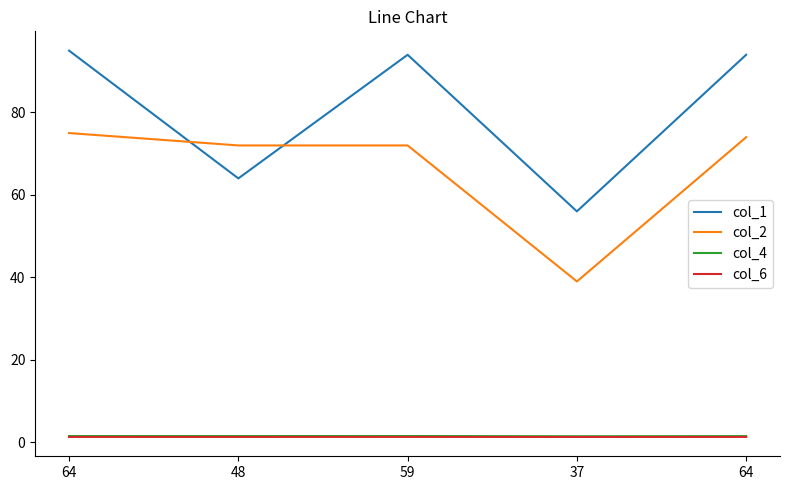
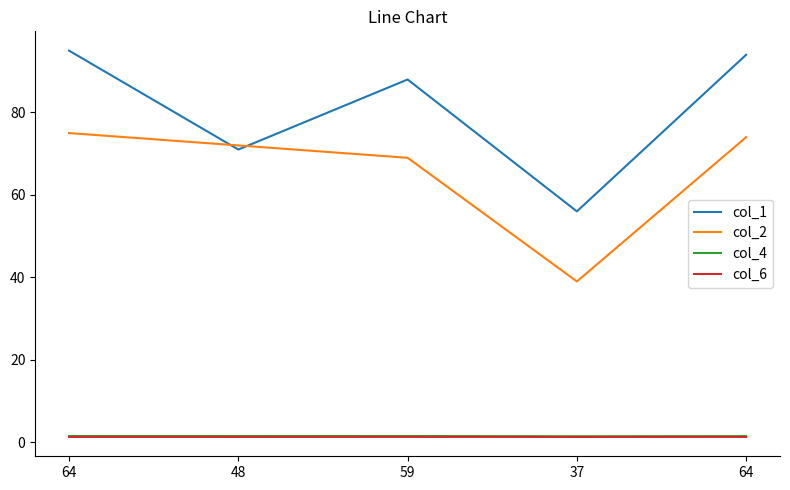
  {
    "col_1": {
-     "48": 64,
-     "59": 94,
+     "48": 71,
+     "59": 88,
      "37": 56
    },
    "col_2": {
      "48": 72,
-     "59": 72,
+     "59": 69,
      "37": 39
    }
  }
